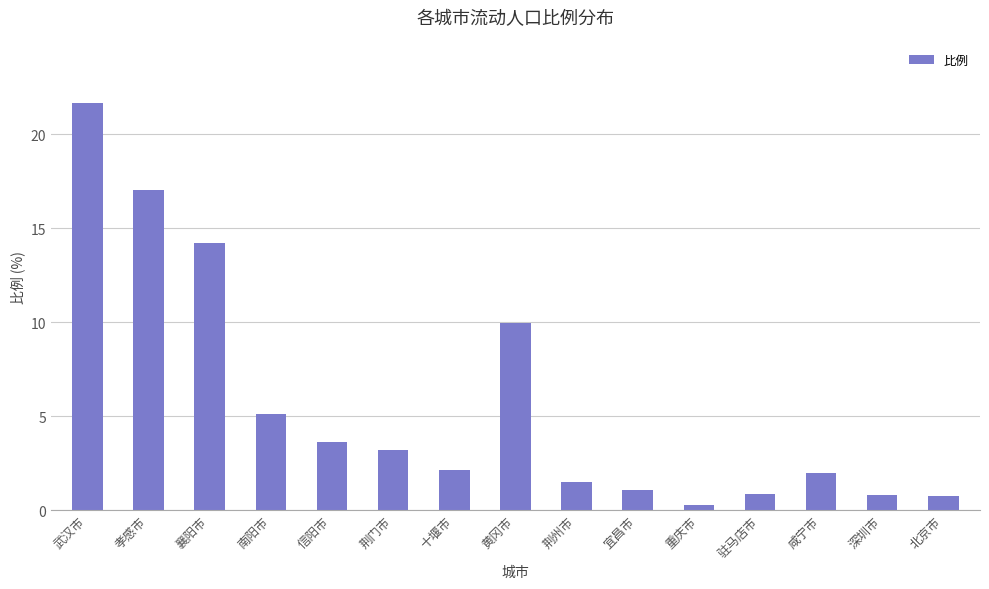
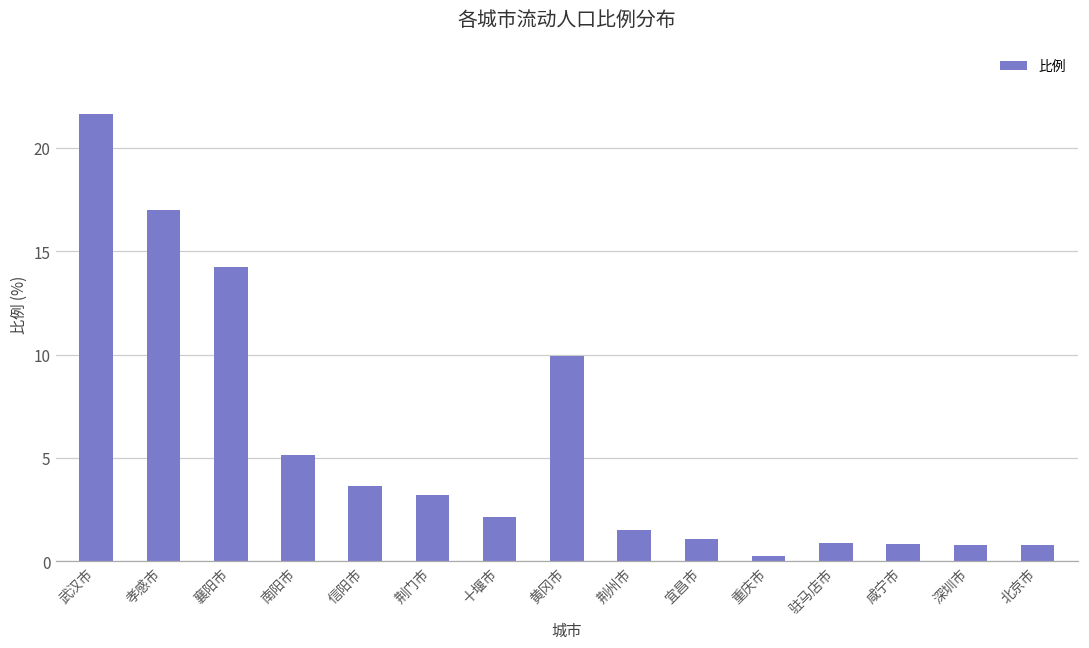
  {
    "武汉市": 21.7,
    "孝感市": 17.0,
    "襄阳市": 14.2,
    "南阳市": 5.1,
    "信阳市": 3.6,
    "荆门市": 3.2,
    "十堰市": 2.1,
    "黄冈市": 9.9,
    "荆州市": 1.5,
    "宜昌市": 1.1,
    "重庆市": 0.3,
    "驻马店市": 0.9,
-   "咸宁市": 2.0,
+   "咸宁市": 0.8,
    "深圳市": 0.8,
    "北京市": 0.8
  }
